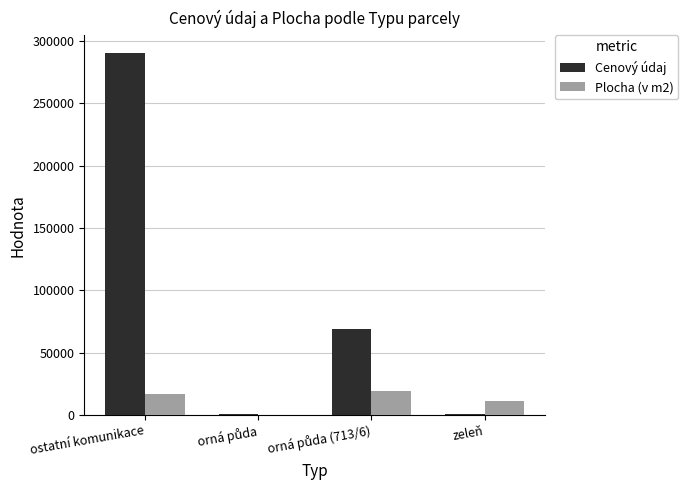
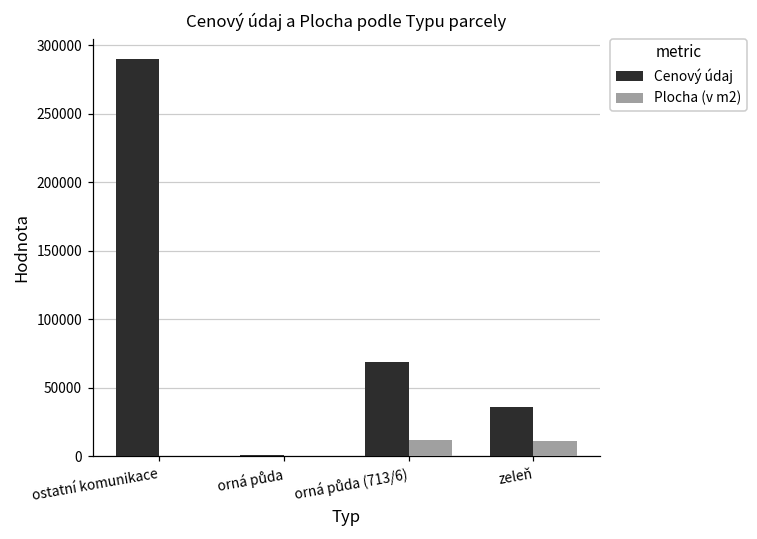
  {
    "Cenový údaj": {
      "ostatní komunikace": 290000,
      "orná půda (713/6)": 69000,
-     "zeleň": 1000
+     "zeleň": 36000
    },
    "Plocha (v m2)": {
-     "ostatní komunikace": 17000,
-     "orná půda (713/6)": 19000,
+     "ostatní komunikace": 0,
+     "orná půda (713/6)": 12000,
      "zeleň": 11000
    }
  }
